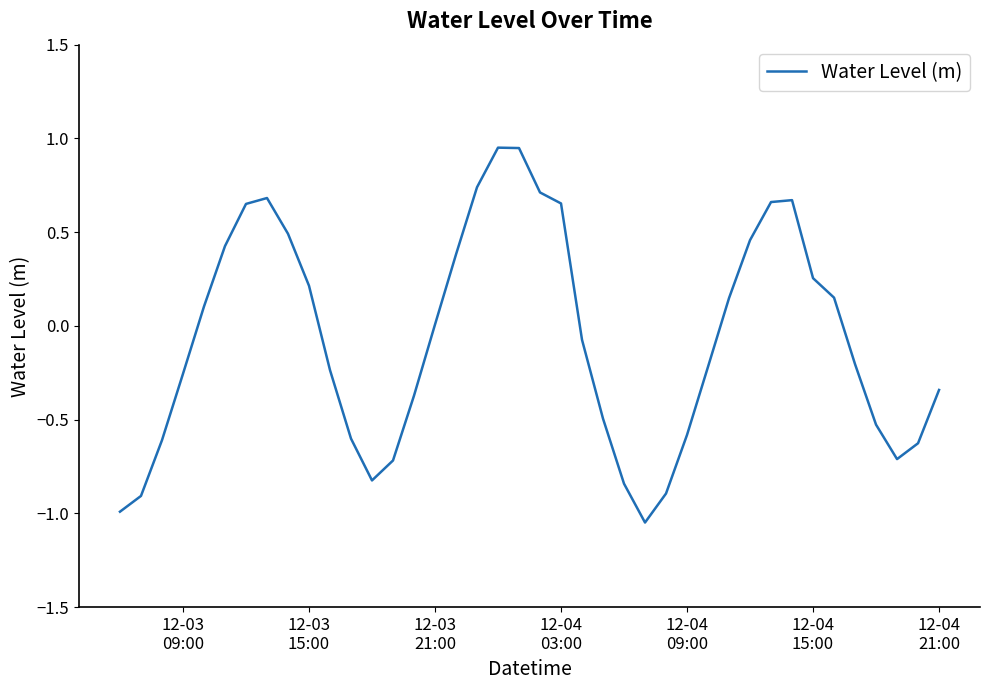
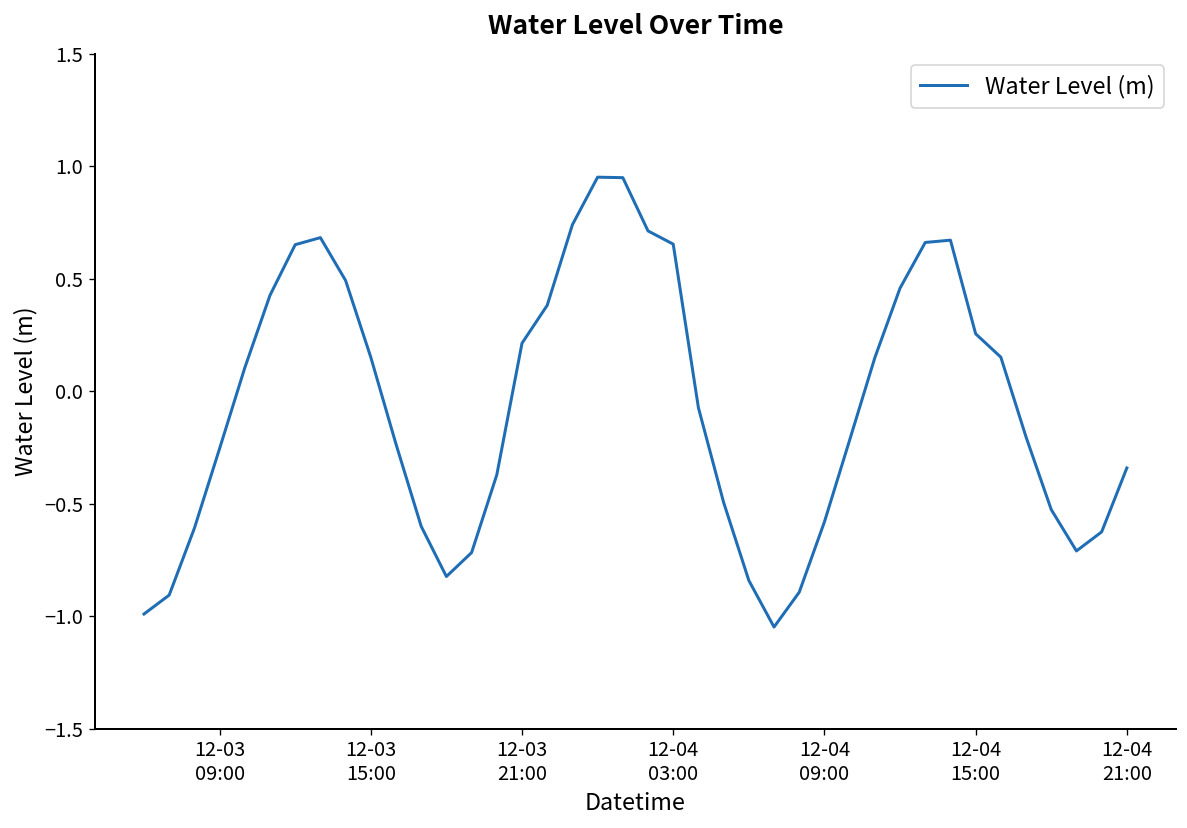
  {
    "12-03 09:00": -0.26,
-   "12-03 15:00": 0.21,
-   "12-03 21:00": 0.01,
+   "12-03 15:00": 0.15,
+   "12-03 21:00": 0.21,
    "12-04 03:00": 0.65,
    "12-04 09:00": -0.58,
    "12-04 15:00": 0.25,
    "12-04 21:00": -0.34
  }
